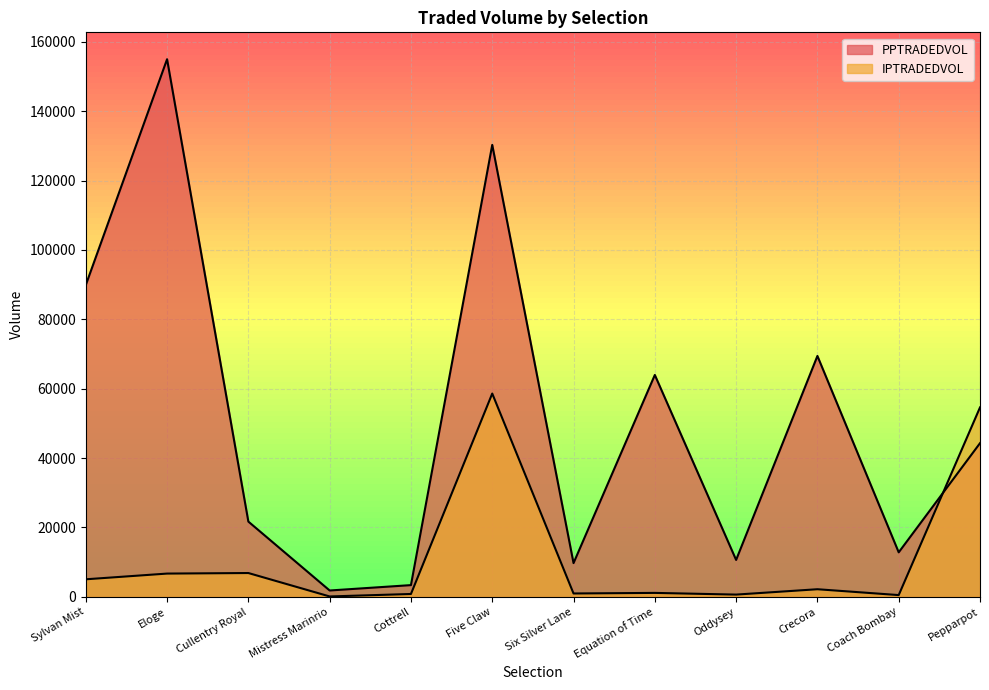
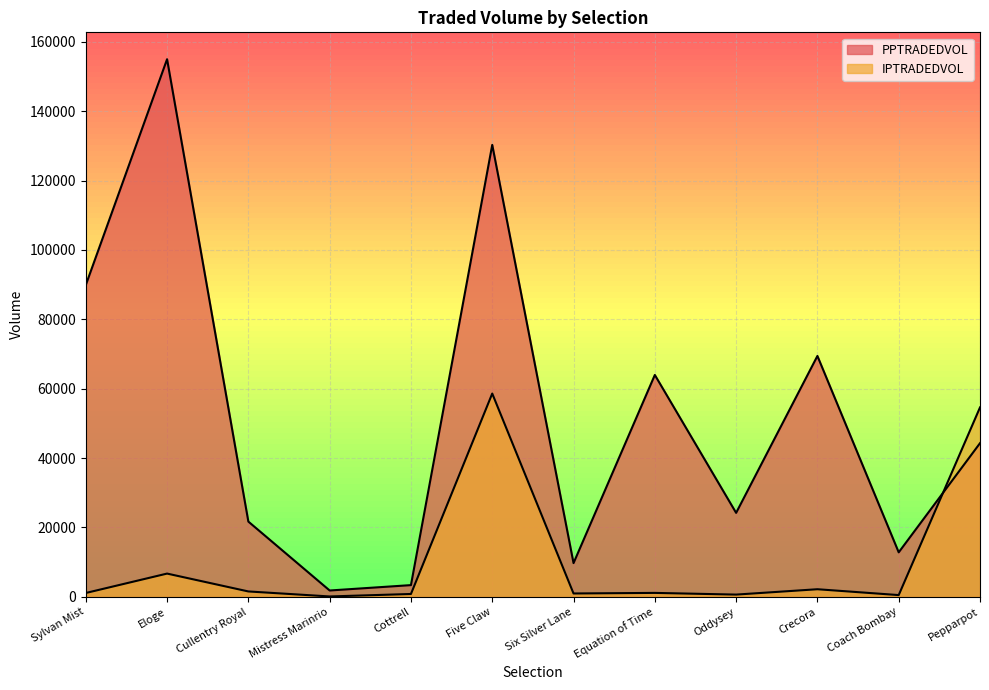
  {
    "PPTRADEDVOL": {
      "Sylvan Mist": 90000,
      "Eloge": 155000,
      "Cullentry Royal": 22000,
      "Mistress Marinrio": 2000,
      "Cottrell": 3000,
      "Five Claw": 130000,
      "Six Silver Lane": 10000,
      "Equation of Time": 64000,
-     "Oddysey": 11000,
+     "Oddysey": 24000,
      "Crecora": 69000,
      "Coach Bombay": 13000,
      "Pepparpot": 44000
    },
    "IPTRADEDVOL": {
-     "Sylvan Mist": 5000,
+     "Sylvan Mist": 1000,
      "Eloge": 7000,
-     "Cullentry Royal": 7000,
+     "Cullentry Royal": 2000,
      "Mistress Marinrio": 0,
      "Cottrell": 1000,
      "Five Claw": 59000,
      "Six Silver Lane": 1000,
      "Equation of Time": 1000,
      "Oddysey": 1000,
      "Crecora": 2000,
      "Coach Bombay": 1000,
      "Pepparpot": 55000
    }
  }
